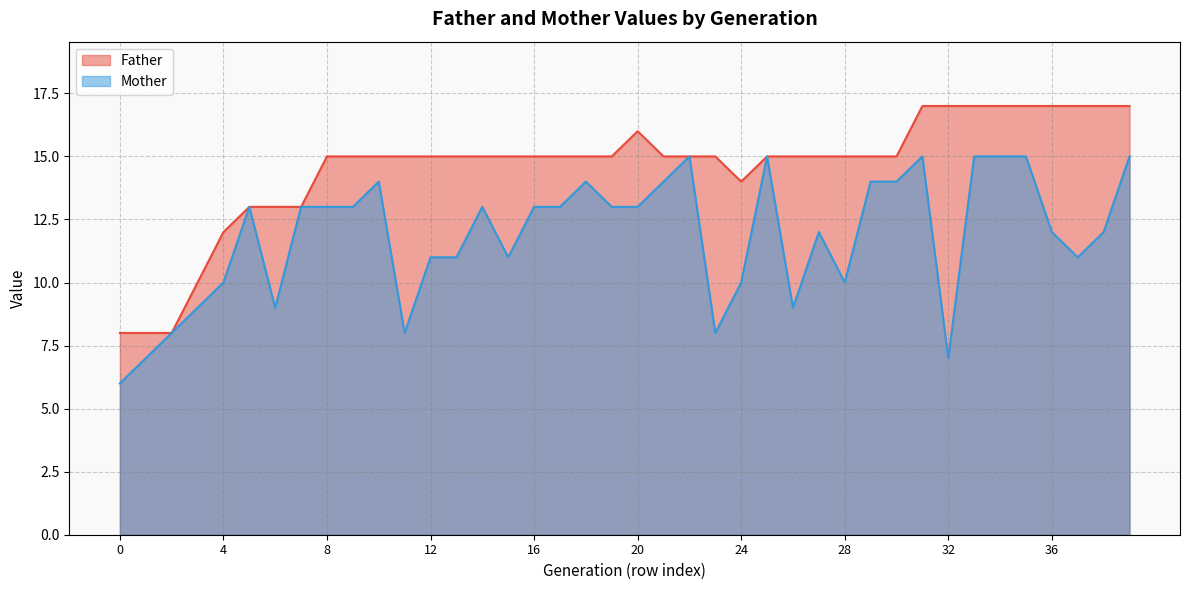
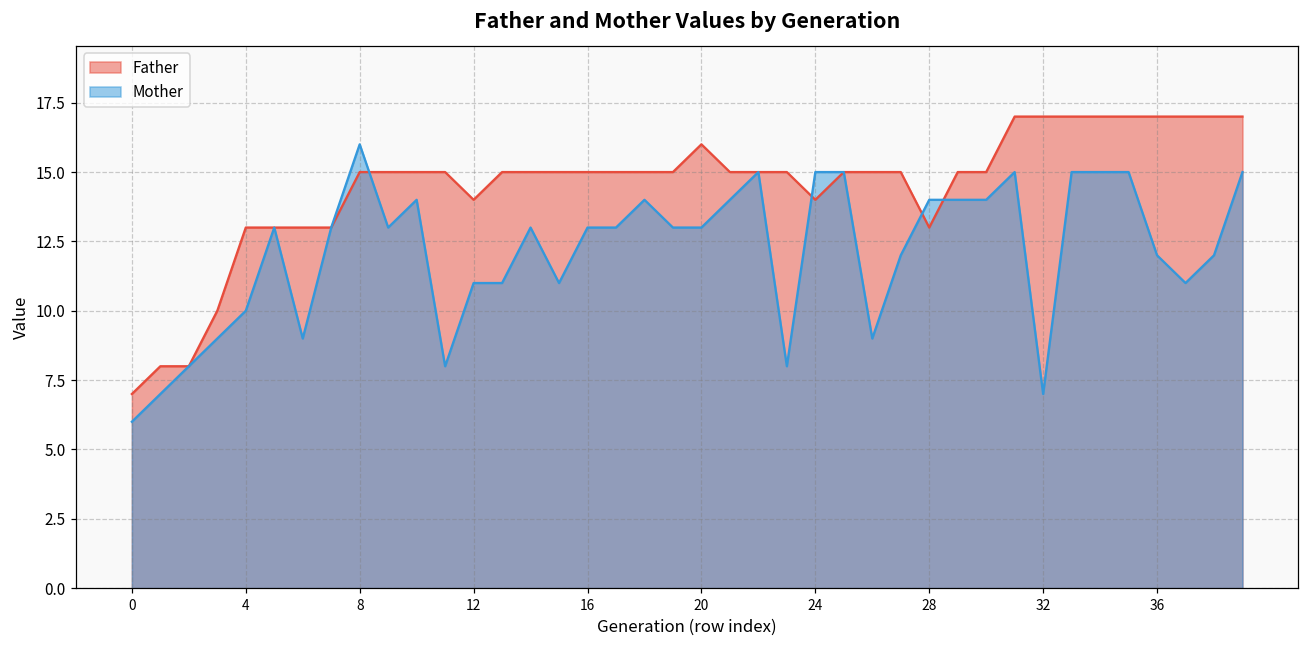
  {
    "Father": {
-     "0": 8,
-     "4": 12,
+     "0": 7,
+     "4": 13,
      "8": 15,
-     "12": 15,
+     "12": 14,
      "16": 15,
      "20": 16,
      "24": 14,
-     "28": 15,
+     "28": 13,
      "32": 17,
      "36": 17
    },
    "Mother": {
      "0": 6,
      "4": 10,
-     "8": 13,
+     "8": 16,
      "12": 11,
      "16": 13,
      "20": 13,
-     "24": 10,
-     "28": 10,
+     "24": 15,
+     "28": 14,
      "32": 7,
      "36": 12
    }
  }
